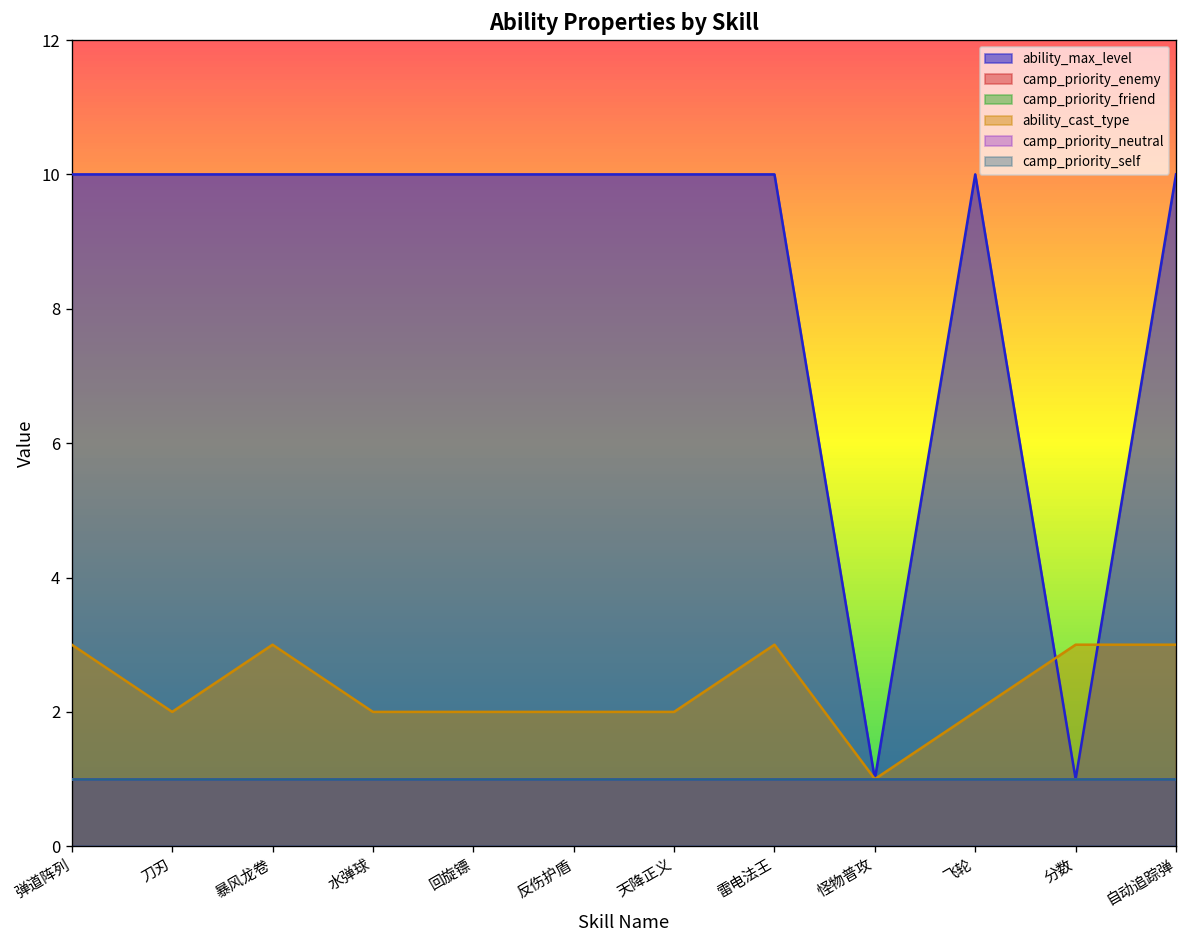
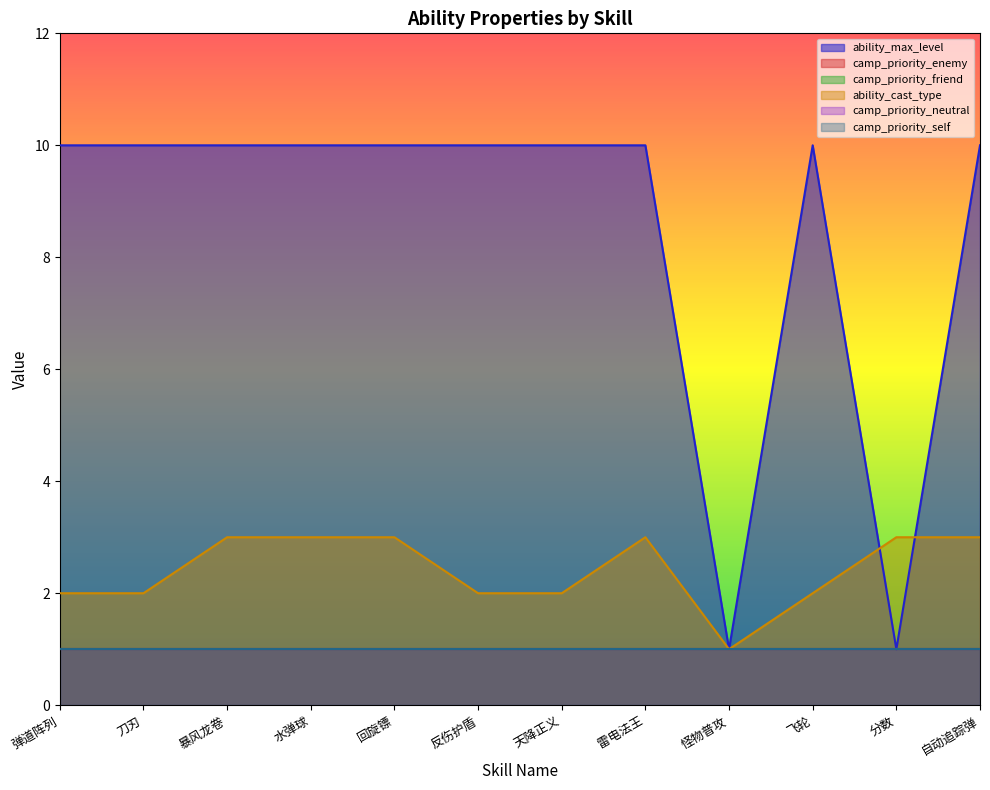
  {
    "ability_max_level": {
      "弹道阵列": 10,
      "刀刃": 10,
      "暴风龙卷": 10,
      "水弹球": 10,
      "回旋镖": 10,
      "反伤护盾": 10,
      "天降正义": 10,
      "雷电法王": 10,
      "飞轮": 10,
      "自动追踪弹": 10
    },
    "camp_priority_self": {
      "弹道阵列": 1,
      "刀刃": 1,
      "暴风龙卷": 1,
      "水弹球": 1,
      "回旋镖": 1,
      "反伤护盾": 1,
      "天降正义": 1,
      "雷电法王": 1,
      "飞轮": 1,
      "自动追踪弹": 1
    },
    "ability_cast_type": {
-     "弹道阵列": 3,
+     "弹道阵列": 2,
      "刀刃": 2,
      "暴风龙卷": 3,
-     "水弹球": 2,
-     "回旋镖": 2,
+     "水弹球": 3,
+     "回旋镖": 3,
      "反伤护盾": 2,
      "天降正义": 2,
      "雷电法王": 3,
      "飞轮": 2,
      "分数": 3,
      "自动追踪弹": 3
    }
  }
